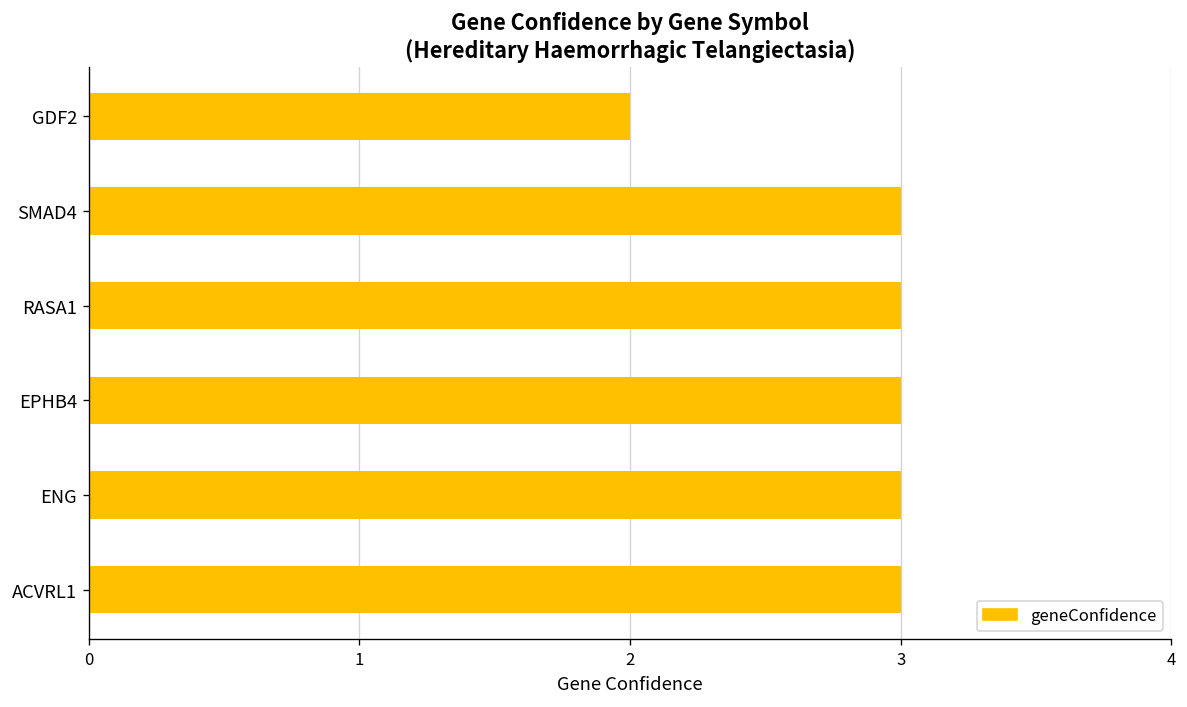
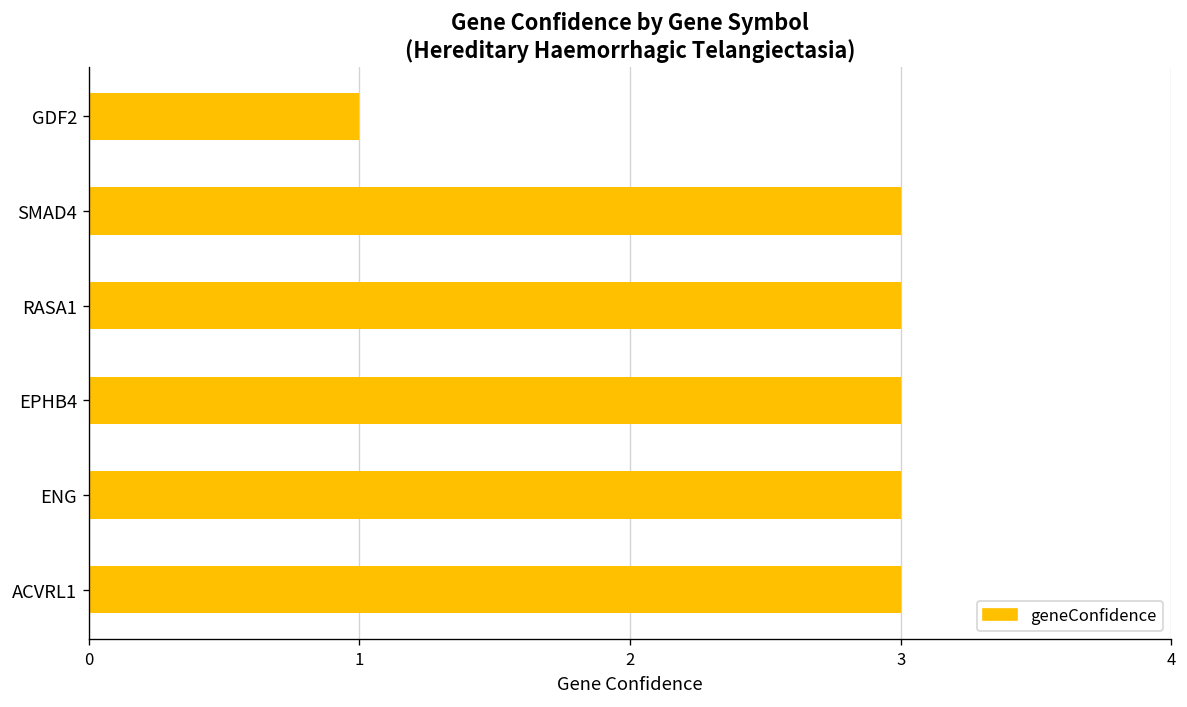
  {
-   "GDF2": 2,
+   "GDF2": 1,
    "SMAD4": 3,
    "RASA1": 3,
    "EPHB4": 3,
    "ENG": 3,
    "ACVRL1": 3
  }
